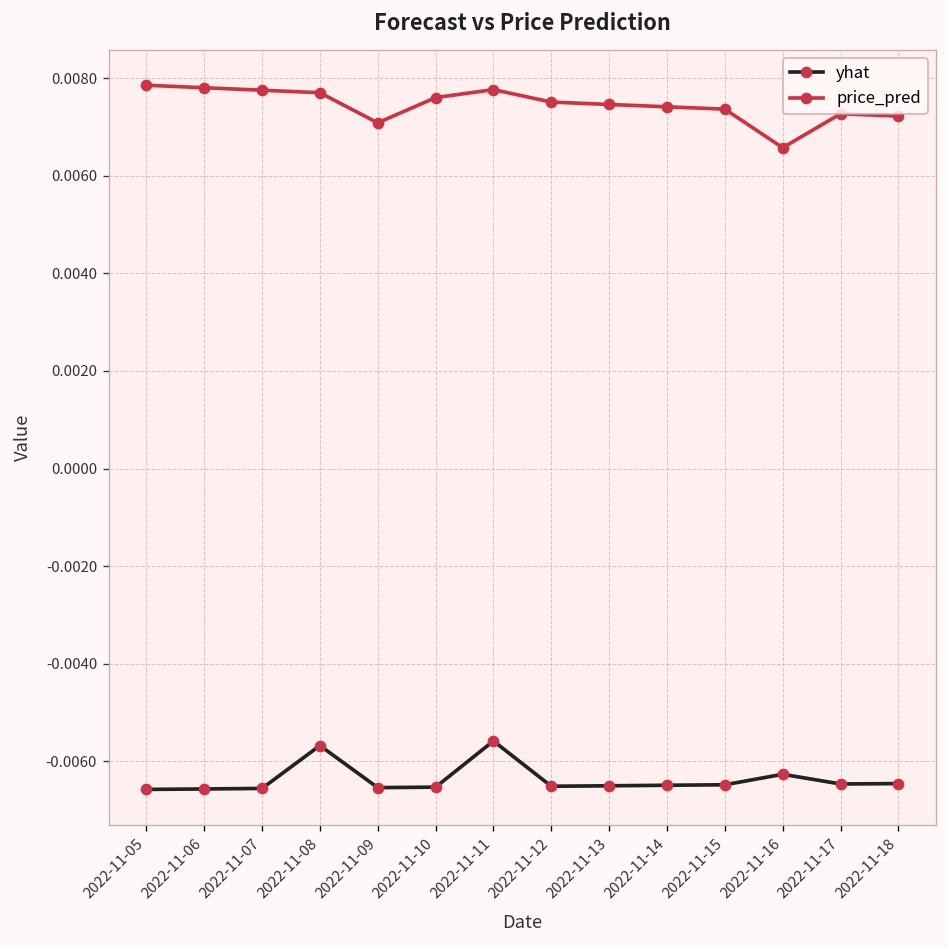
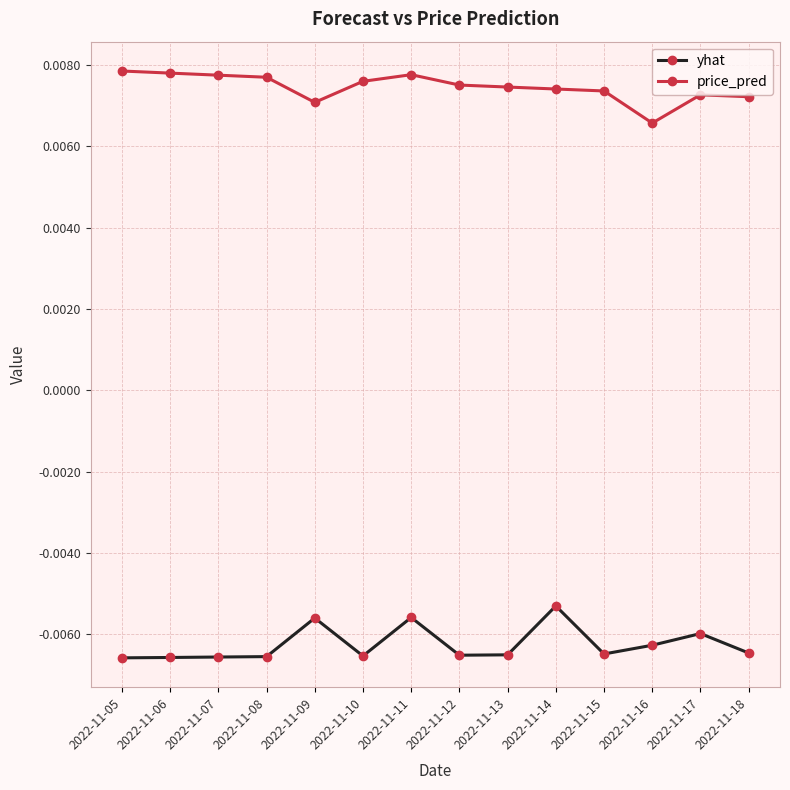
  {
    "yhat": {
      "2022-11-05": -0.0066,
      "2022-11-06": -0.0066,
      "2022-11-07": -0.0066,
-     "2022-11-08": -0.0057,
-     "2022-11-09": -0.0065,
+     "2022-11-08": -0.0065,
+     "2022-11-09": -0.0056,
      "2022-11-10": -0.0065,
      "2022-11-11": -0.0056,
      "2022-11-12": -0.0065,
      "2022-11-13": -0.0065,
-     "2022-11-14": -0.0065,
+     "2022-11-14": -0.0053,
      "2022-11-15": -0.0065,
      "2022-11-16": -0.0063,
-     "2022-11-17": -0.0065,
+     "2022-11-17": -0.0060,
      "2022-11-18": -0.0065
    },
    "price_pred": {
      "2022-11-05": 0.0079,
      "2022-11-06": 0.0078,
      "2022-11-07": 0.0078,
      "2022-11-08": 0.0077,
      "2022-11-09": 0.0071,
      "2022-11-10": 0.0076,
      "2022-11-11": 0.0078,
      "2022-11-12": 0.0075,
      "2022-11-13": 0.0075,
      "2022-11-14": 0.0074,
      "2022-11-15": 0.0074,
      "2022-11-16": 0.0066,
      "2022-11-17": 0.0073,
      "2022-11-18": 0.0072
    }
  }
